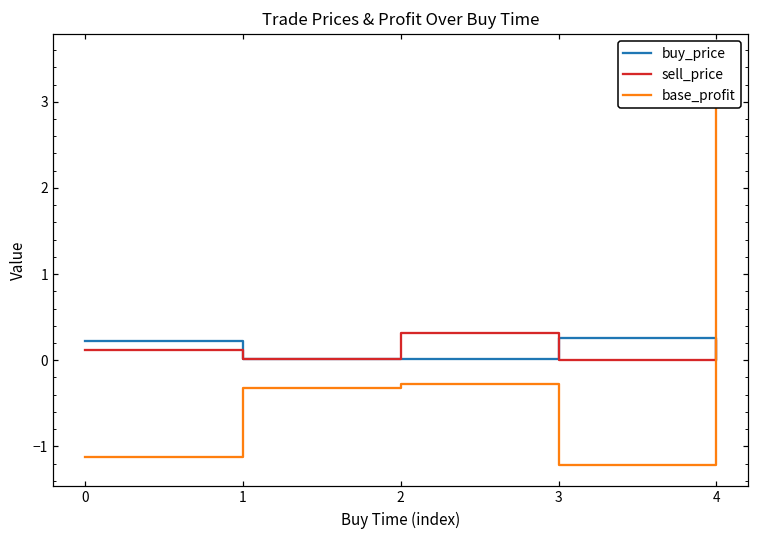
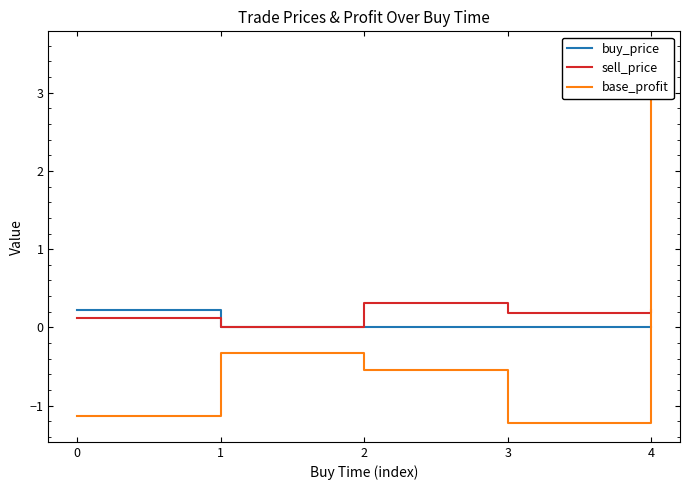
  {
    "buy_price": {
      "0": 0.2,
      "2": 0.0,
-     "3": 0.3,
+     "3": 0.0,
      "4": 0.0
    },
    "sell_price": {
      "0": 0.1,
      "2": 0.3,
-     "3": 0.0,
+     "3": 0.2,
      "4": 0.2
    },
    "base_profit": {
      "0": -1.1,
      "1": -0.3,
-     "2": -0.3,
+     "2": -0.5,
      "3": -1.2
    }
  }
